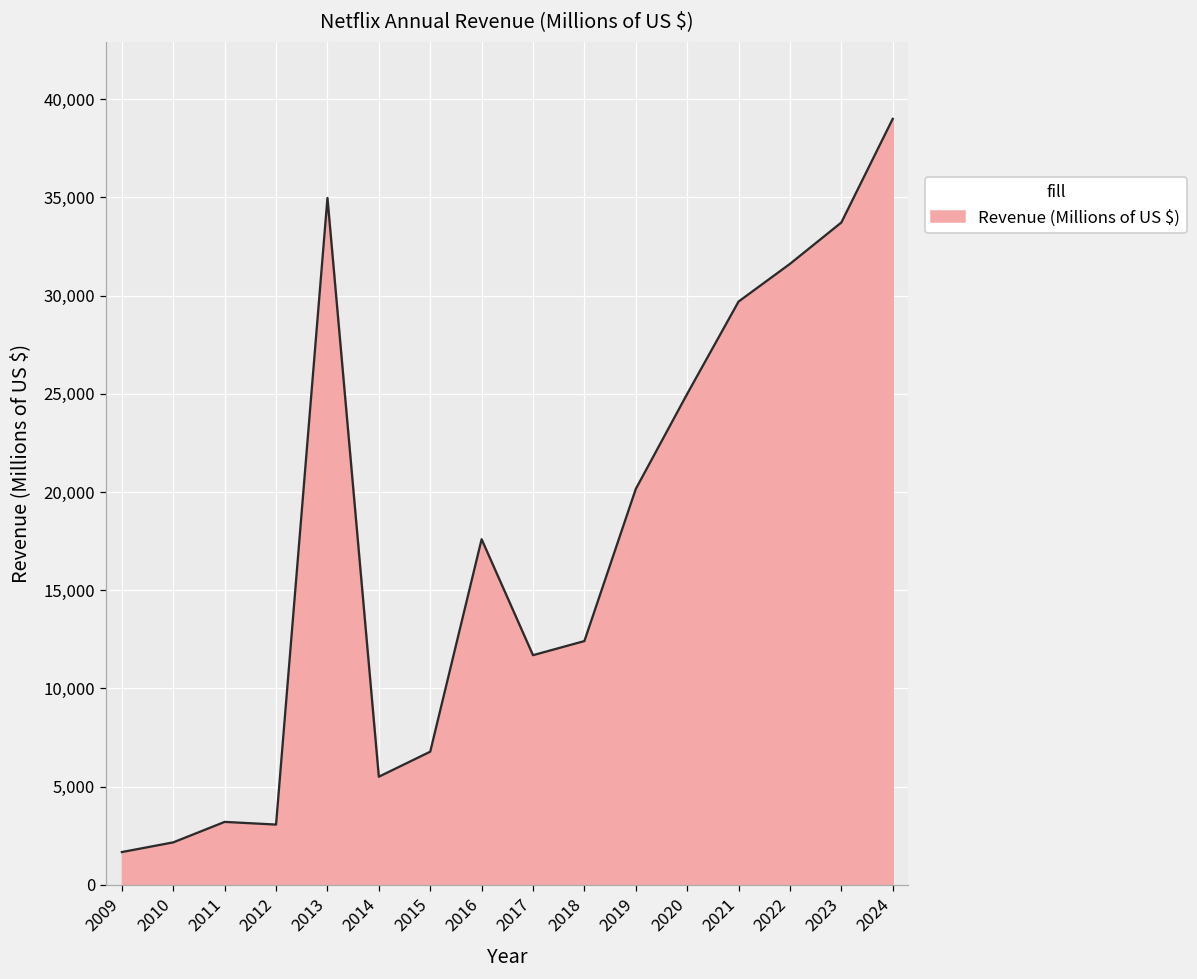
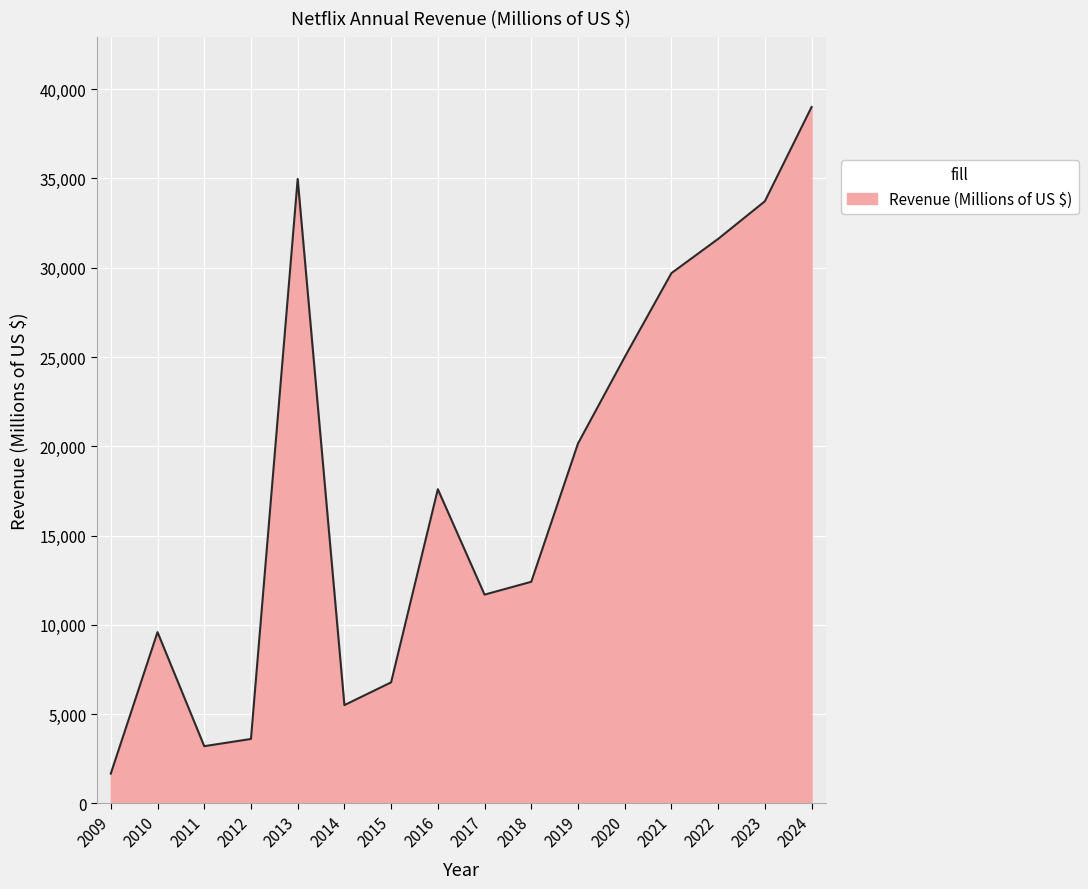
  {
    "2009": "1,700",
-   "2010": "2,200",
+   "2010": "9,600",
    "2011": "3,200",
-   "2012": "3,100",
+   "2012": "3,600",
    "2013": "35,000",
    "2014": "5,500",
    "2015": "6,800",
    "2016": "17,600",
    "2017": "11,700",
    "2018": "12,400",
    "2019": "20,200",
    "2020": "25,000",
    "2021": "29,700",
    "2022": "31,600",
    "2023": "33,700",
    "2024": "39,000"
  }
